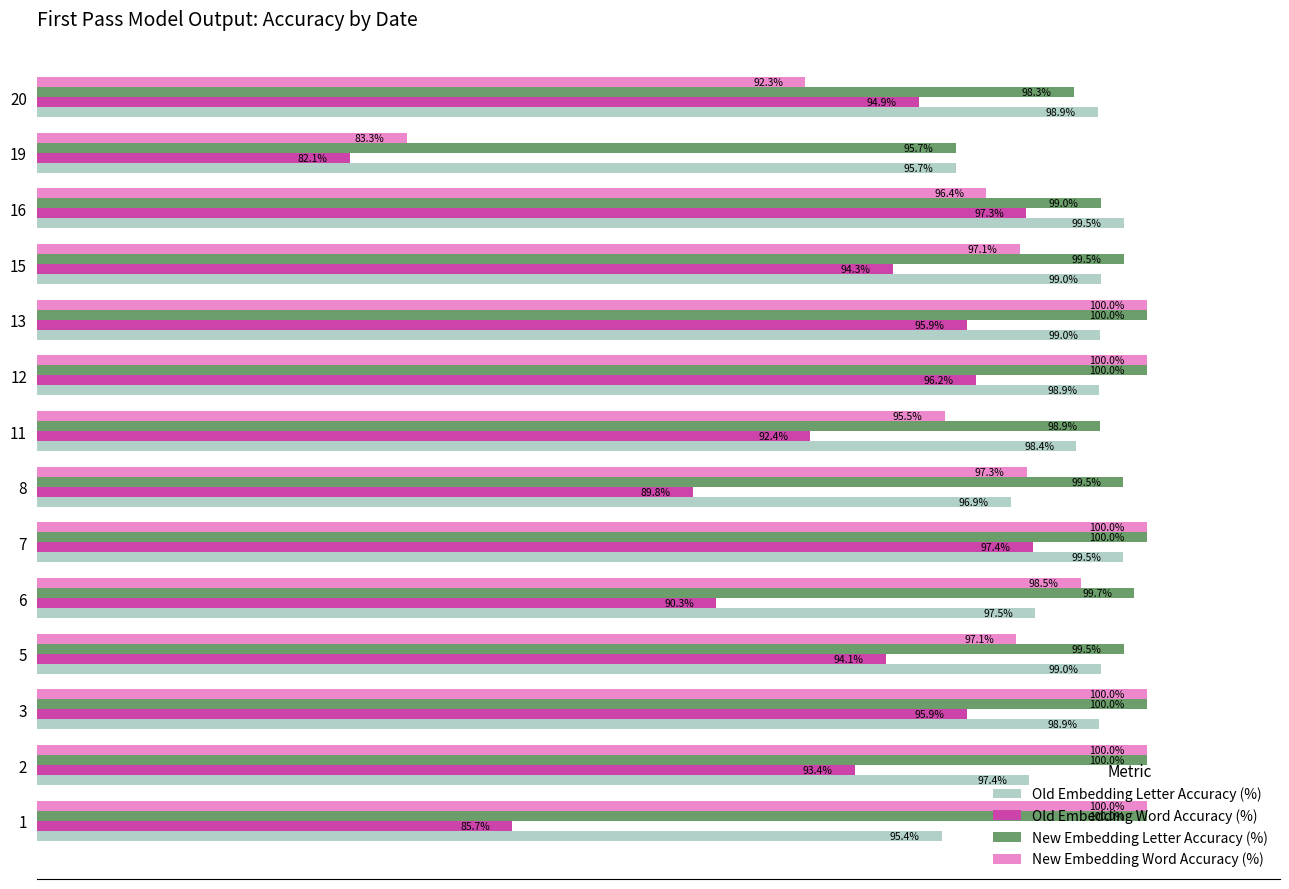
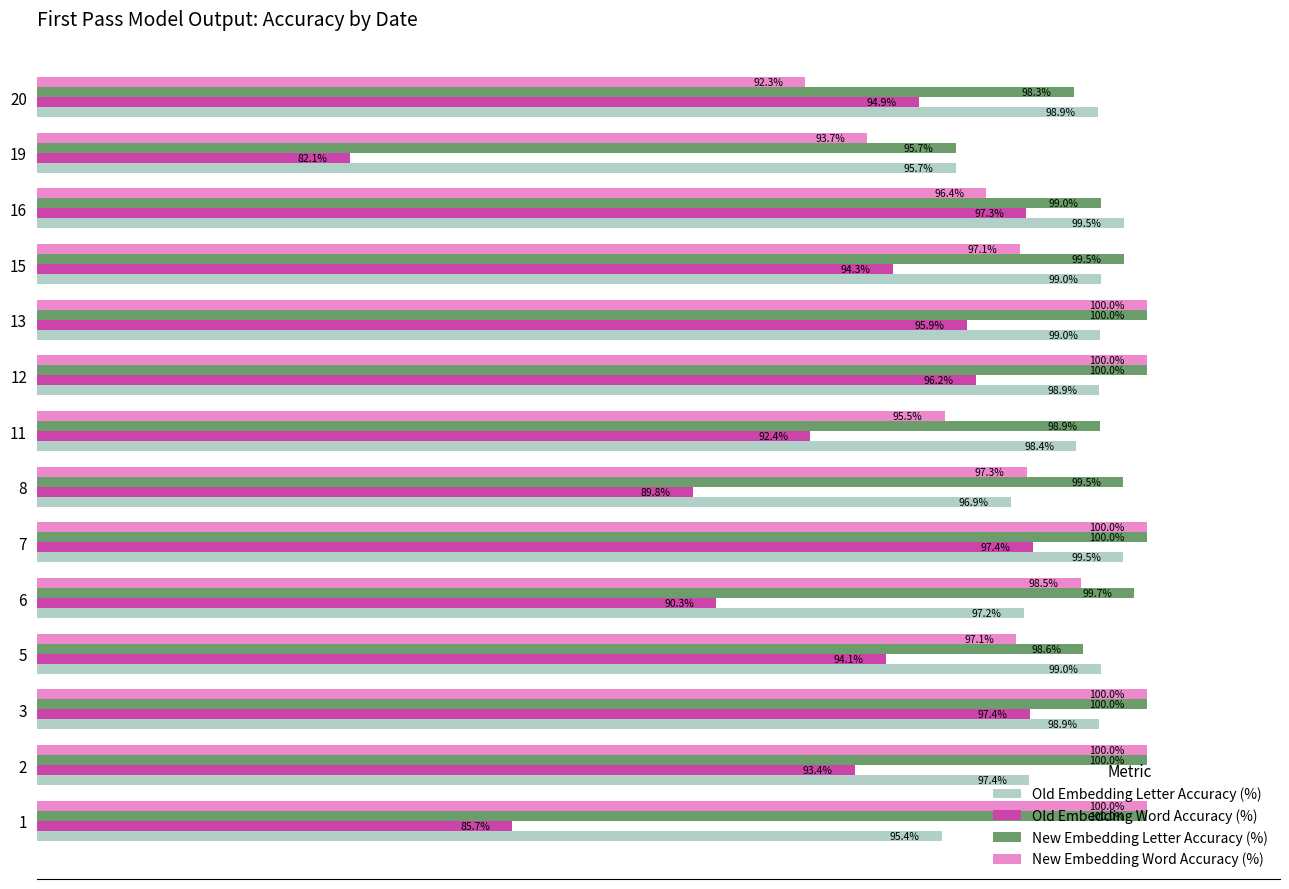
  {
    "Old Embedding Letter Accuracy (%)": {
      "20": "98.9%",
      "19": "95.7%",
      "16": "99.5%",
      "15": "99.0%",
      "13": "99.0%",
      "12": "98.9%",
      "11": "98.4%",
      "8": "96.9%",
      "7": "99.5%",
-     "6": "97.5%",
+     "6": "97.2%",
      "5": "99.0%",
      "3": "98.9%",
      "2": "97.4%",
      "1": "95.4%"
    },
    "Old Embedding Word Accuracy (%)": {
      "20": "94.9%",
      "19": "82.1%",
      "16": "97.3%",
      "15": "94.3%",
      "13": "95.9%",
      "12": "96.2%",
      "11": "92.4%",
      "8": "89.8%",
      "7": "97.4%",
      "6": "90.3%",
      "5": "94.1%",
-     "3": "95.9%",
+     "3": "97.4%",
      "2": "93.4%",
      "1": "85.7%"
    },
    "New Embedding Letter Accuracy (%)": {
      "20": "98.3%",
      "19": "95.7%",
      "16": "99.0%",
      "15": "99.5%",
      "13": "100.0%",
      "12": "100.0%",
      "11": "98.9%",
      "8": "99.5%",
      "7": "100.0%",
      "6": "99.7%",
-     "5": "99.5%",
+     "5": "98.6%",
      "3": "100.0%",
      "2": "100.0%",
      "1": "100.0%"
    },
    "New Embedding Word Accuracy (%)": {
      "20": "92.3%",
-     "19": "83.3%",
+     "19": "93.7%",
      "16": "96.4%",
      "15": "97.1%",
      "13": "100.0%",
      "12": "100.0%",
      "11": "95.5%",
      "8": "97.3%",
      "7": "100.0%",
      "6": "98.5%",
      "5": "97.1%",
      "3": "100.0%",
      "2": "100.0%",
      "1": "100.0%"
    }
  }
